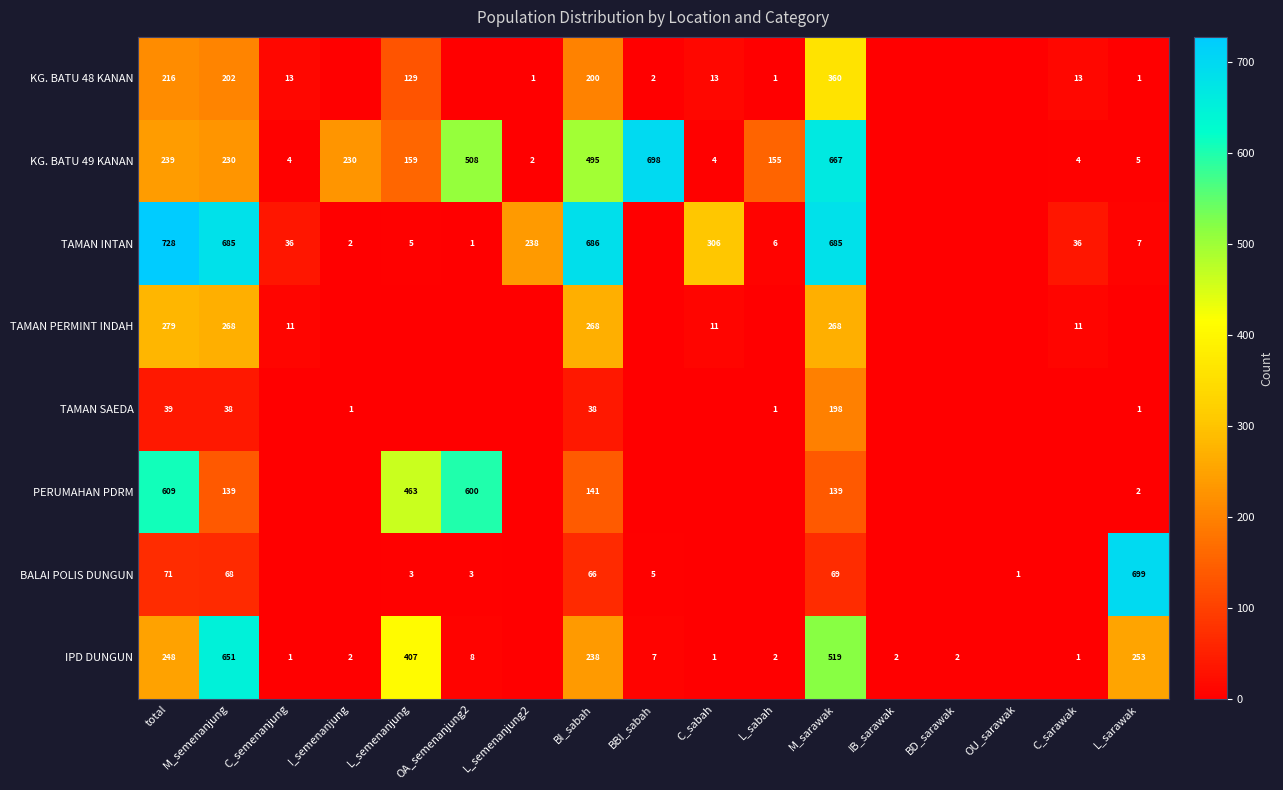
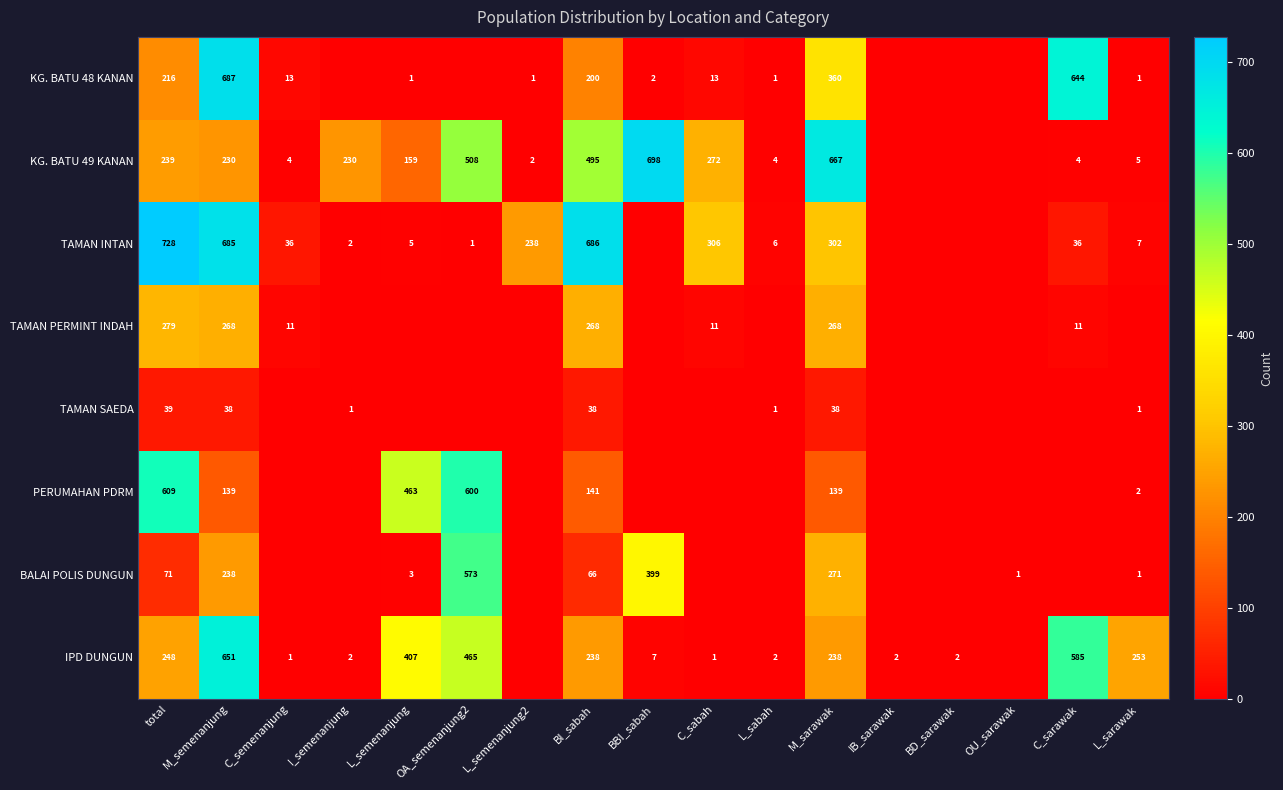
  {
    "KG. BATU 48 KANAN": {
      "total": 216,
-     "M_semenanjung": 202,
+     "M_semenanjung": 687,
      "C_semenanjung": 13,
-     "L_semenanjung": 129,
+     "L_semenanjung": 1,
      "L_semenanjung2": 1,
      "BI_sabah": 200,
      "BBI_sabah": 2,
      "C_sabah": 13,
      "L_sabah": 1,
      "M_sarawak": 360,
-     "C_sarawak": 13,
+     "C_sarawak": 644,
      "L_sarawak": 1
    },
    "KG. BATU 49 KANAN": {
      "total": 239,
      "M_semenanjung": 230,
      "C_semenanjung": 4,
      "I_semenanjung": 230,
      "L_semenanjung": 159,
      "OA_semenanjung2": 508,
      "L_semenanjung2": 2,
      "BI_sabah": 495,
      "BBI_sabah": 698,
-     "C_sabah": 4,
-     "L_sabah": 155,
+     "C_sabah": 272,
+     "L_sabah": 4,
      "M_sarawak": 667,
      "C_sarawak": 4,
      "L_sarawak": 5
    },
    "TAMAN INTAN": {
      "total": 728,
      "M_semenanjung": 685,
      "C_semenanjung": 36,
      "I_semenanjung": 2,
      "L_semenanjung": 5,
      "OA_semenanjung2": 1,
      "L_semenanjung2": 238,
      "BI_sabah": 686,
      "C_sabah": 306,
      "L_sabah": 6,
-     "M_sarawak": 685,
+     "M_sarawak": 302,
      "C_sarawak": 36,
      "L_sarawak": 7
    },
    "TAMAN PERMINT INDAH": {
      "total": 279,
      "M_semenanjung": 268,
      "C_semenanjung": 11,
      "BI_sabah": 268,
      "C_sabah": 11,
      "M_sarawak": 268,
      "C_sarawak": 11
    },
    "TAMAN SAEDA": {
      "total": 39,
      "M_semenanjung": 38,
      "I_semenanjung": 1,
      "BI_sabah": 38,
      "L_sabah": 1,
-     "M_sarawak": 198,
+     "M_sarawak": 38,
      "L_sarawak": 1
    },
    "PERUMAHAN PDRM": {
      "total": 609,
      "M_semenanjung": 139,
      "L_semenanjung": 463,
      "OA_semenanjung2": 600,
      "BI_sabah": 141,
      "M_sarawak": 139,
      "L_sarawak": 2
    },
    "BALAI POLIS DUNGUN": {
      "total": 71,
-     "M_semenanjung": 68,
+     "M_semenanjung": 238,
      "L_semenanjung": 3,
-     "OA_semenanjung2": 3,
+     "OA_semenanjung2": 573,
      "BI_sabah": 66,
-     "BBI_sabah": 5,
-     "M_sarawak": 69,
+     "BBI_sabah": 399,
+     "M_sarawak": 271,
      "OU_sarawak": 1,
-     "L_sarawak": 699
+     "L_sarawak": 1
    },
    "IPD DUNGUN": {
      "total": 248,
      "M_semenanjung": 651,
      "C_semenanjung": 1,
      "I_semenanjung": 2,
      "L_semenanjung": 407,
-     "OA_semenanjung2": 8,
+     "OA_semenanjung2": 465,
      "BI_sabah": 238,
      "BBI_sabah": 7,
      "C_sabah": 1,
      "L_sabah": 2,
-     "M_sarawak": 519,
+     "M_sarawak": 238,
      "IB_sarawak": 2,
      "BD_sarawak": 2,
-     "C_sarawak": 1,
+     "C_sarawak": 585,
      "L_sarawak": 253
    }
  }
